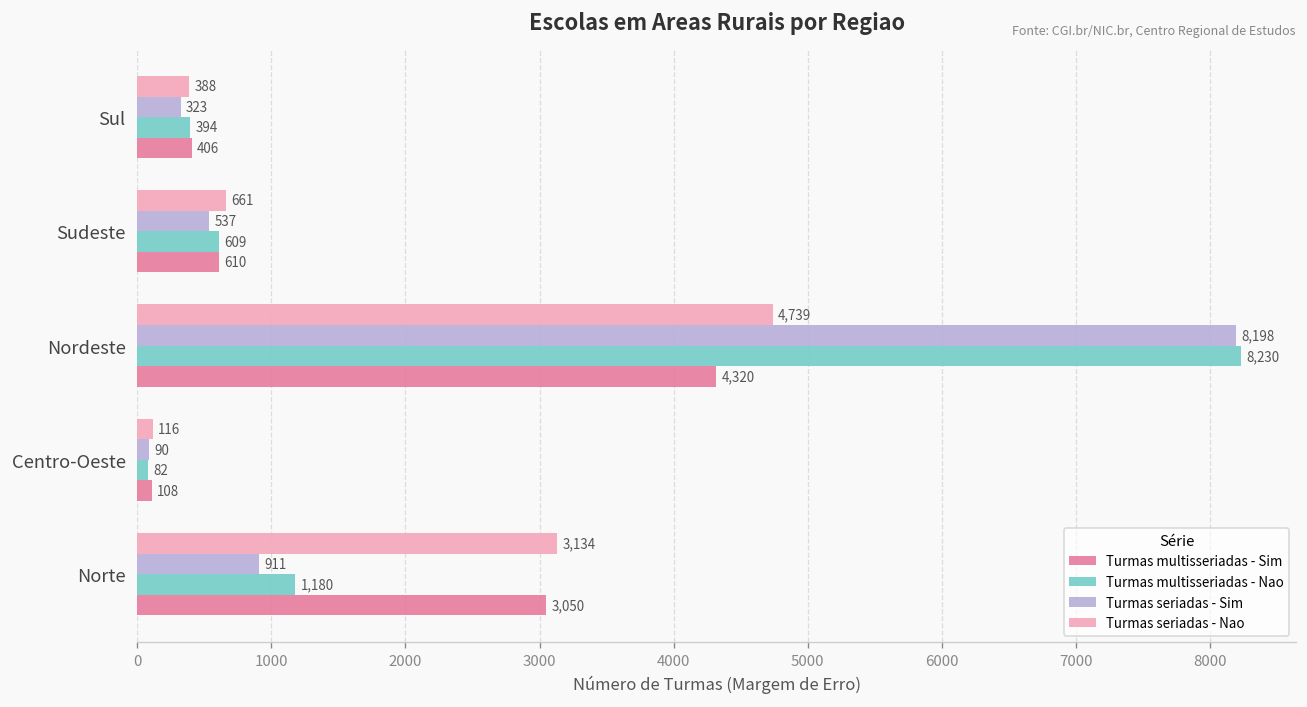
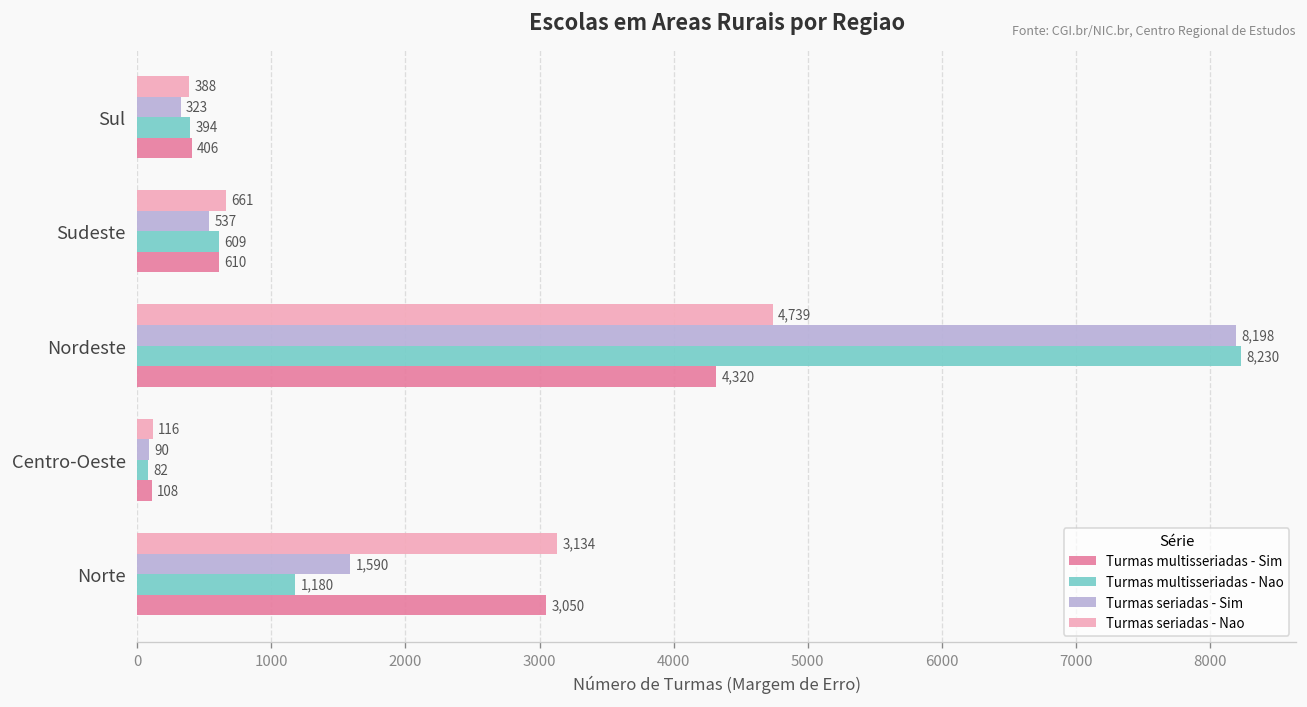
  {
    "Turmas multisseriadas - Nao": {
      "Sul": "394",
      "Sudeste": "609",
      "Nordeste": "8,230",
      "Centro-Oeste": "82",
      "Norte": "1,180"
    },
    "Turmas seriadas - Sim": {
      "Sul": "323",
      "Sudeste": "537",
      "Nordeste": "8,198",
      "Centro-Oeste": "90",
-     "Norte": "911"
+     "Norte": "1,590"
    }
  }
